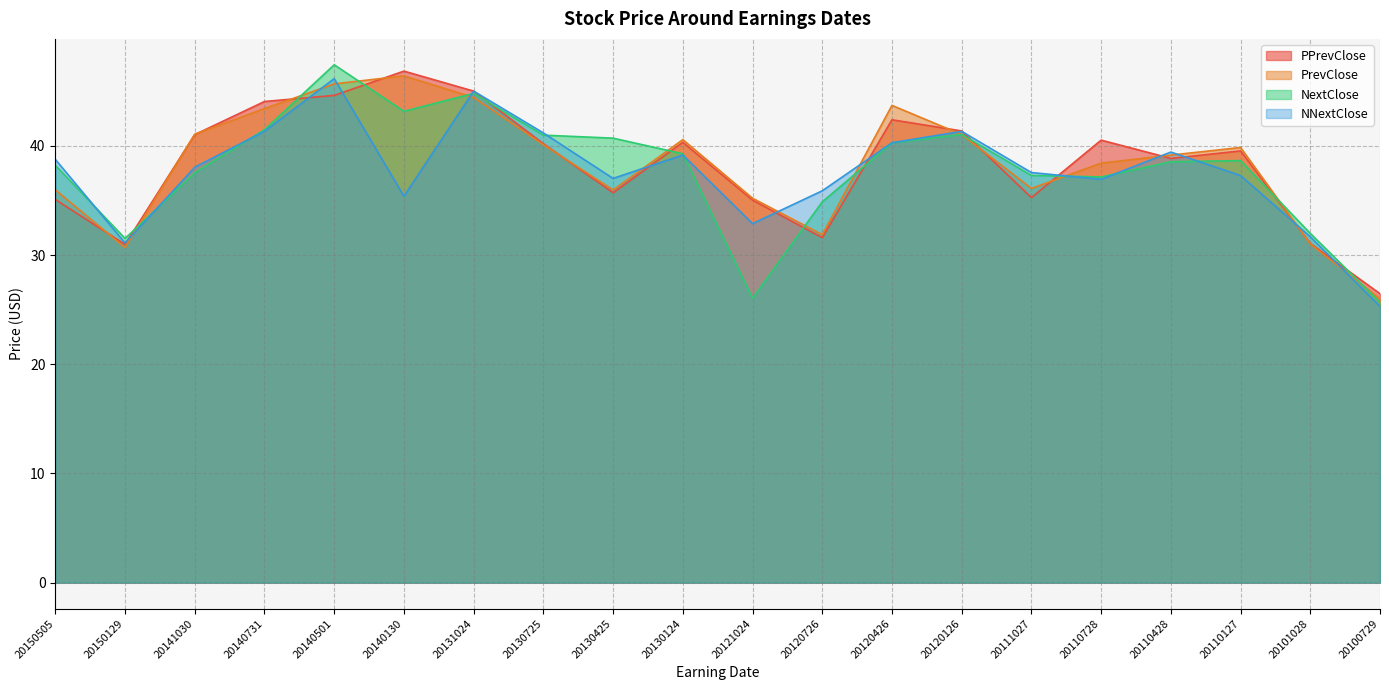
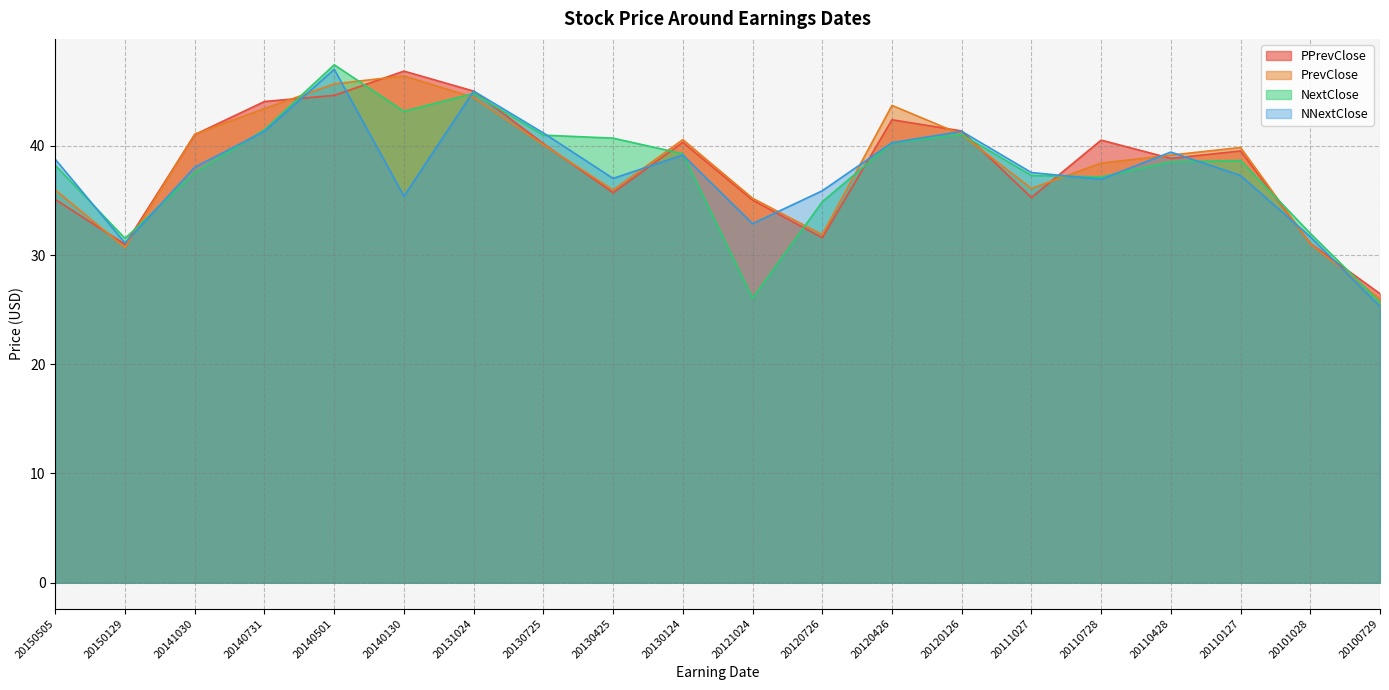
  {
    "NextClose": {
      "20150505": 38.2,
      "20150129": 31.5,
      "20141030": 37.5,
      "20140501": 47.4,
      "20140130": 43.2,
      "20130425": 40.7,
      "20121024": 26.0,
      "20120726": 34.9,
      "20111027": 37.3,
      "20110428": 38.6,
      "20110127": 38.7,
      "20101028": 32.0,
      "20100729": 25.7
    },
    "NNextClose": {
      "20150505": 38.8,
      "20141030": 38.1,
-     "20140501": 46.2,
+     "20140501": 47.0,
      "20140130": 35.4,
      "20130425": 37.0,
      "20121024": 32.9,
      "20120726": 35.9,
      "20111027": 37.6,
      "20110428": 39.4,
      "20110127": 37.3,
      "20101028": 31.7,
      "20100729": 25.3
    }
  }
